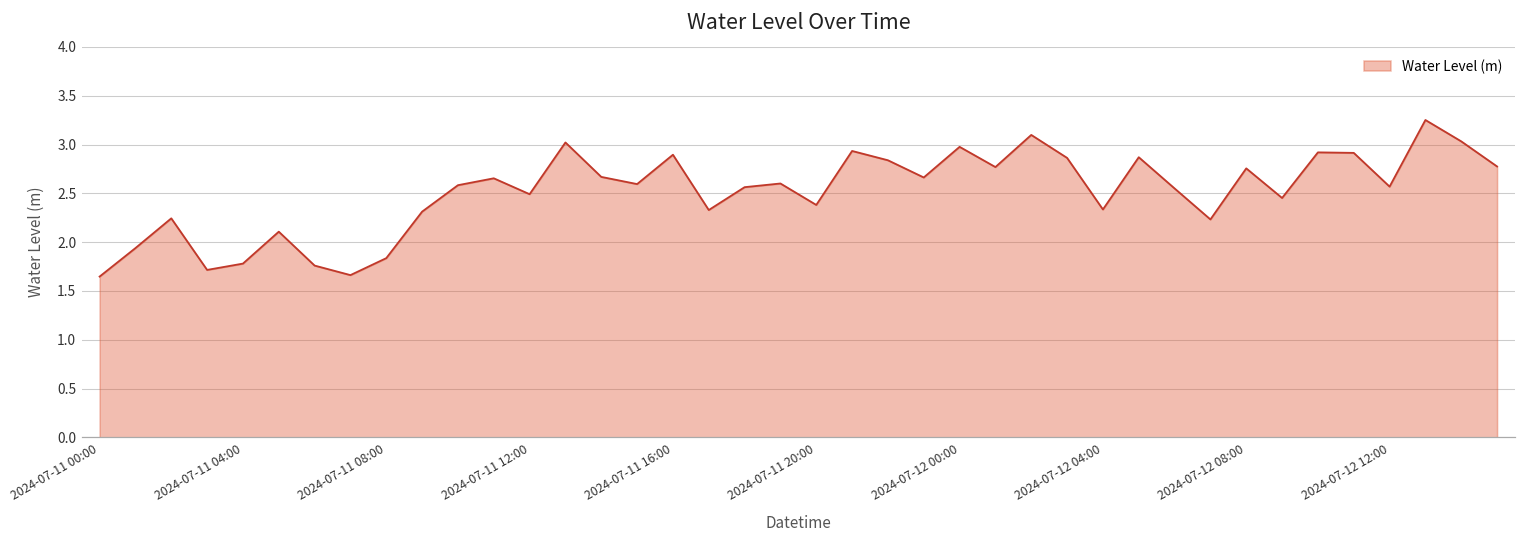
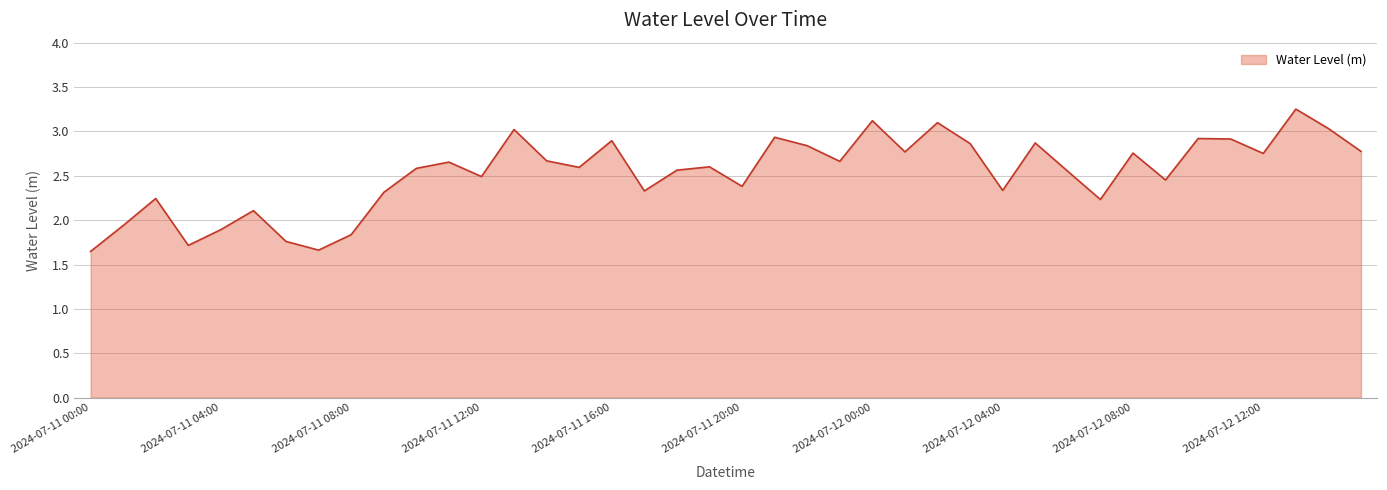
  {
    "2024-07-11 00:00": 1.6,
-   "2024-07-11 04:00": 1.8,
+   "2024-07-11 04:00": 1.9,
    "2024-07-11 08:00": 1.8,
    "2024-07-11 12:00": 2.5,
    "2024-07-11 16:00": 2.9,
    "2024-07-11 20:00": 2.4,
-   "2024-07-12 00:00": 3.0,
+   "2024-07-12 00:00": 3.1,
    "2024-07-12 04:00": 2.3,
    "2024-07-12 08:00": 2.8,
-   "2024-07-12 12:00": 2.6
+   "2024-07-12 12:00": 2.8
  }
